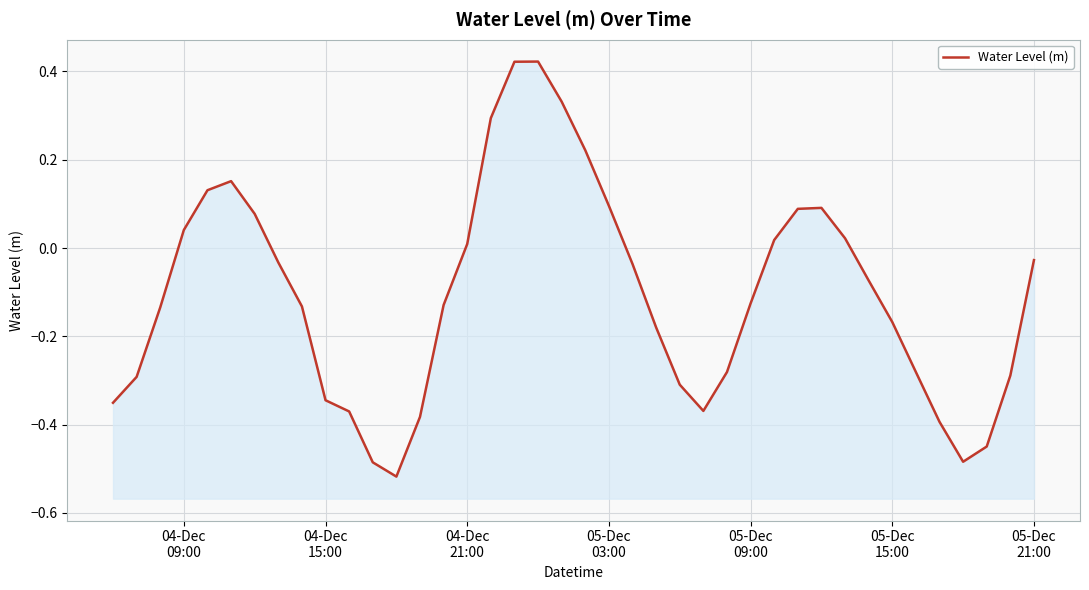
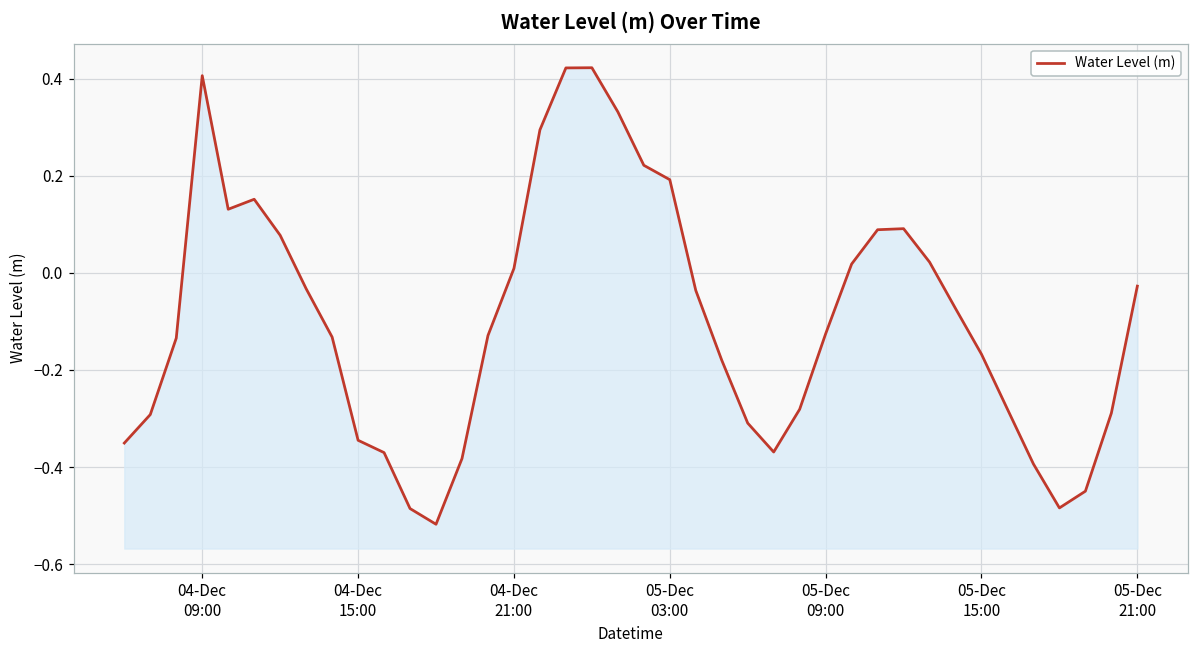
  {
-   "04-Dec 09:00": 0.04,
+   "04-Dec 09:00": 0.41,
    "04-Dec 15:00": -0.34,
    "04-Dec 21:00": 0.01,
-   "05-Dec 03:00": 0.10,
+   "05-Dec 03:00": 0.19,
    "05-Dec 09:00": -0.13,
    "05-Dec 15:00": -0.17,
    "05-Dec 21:00": -0.03
  }
